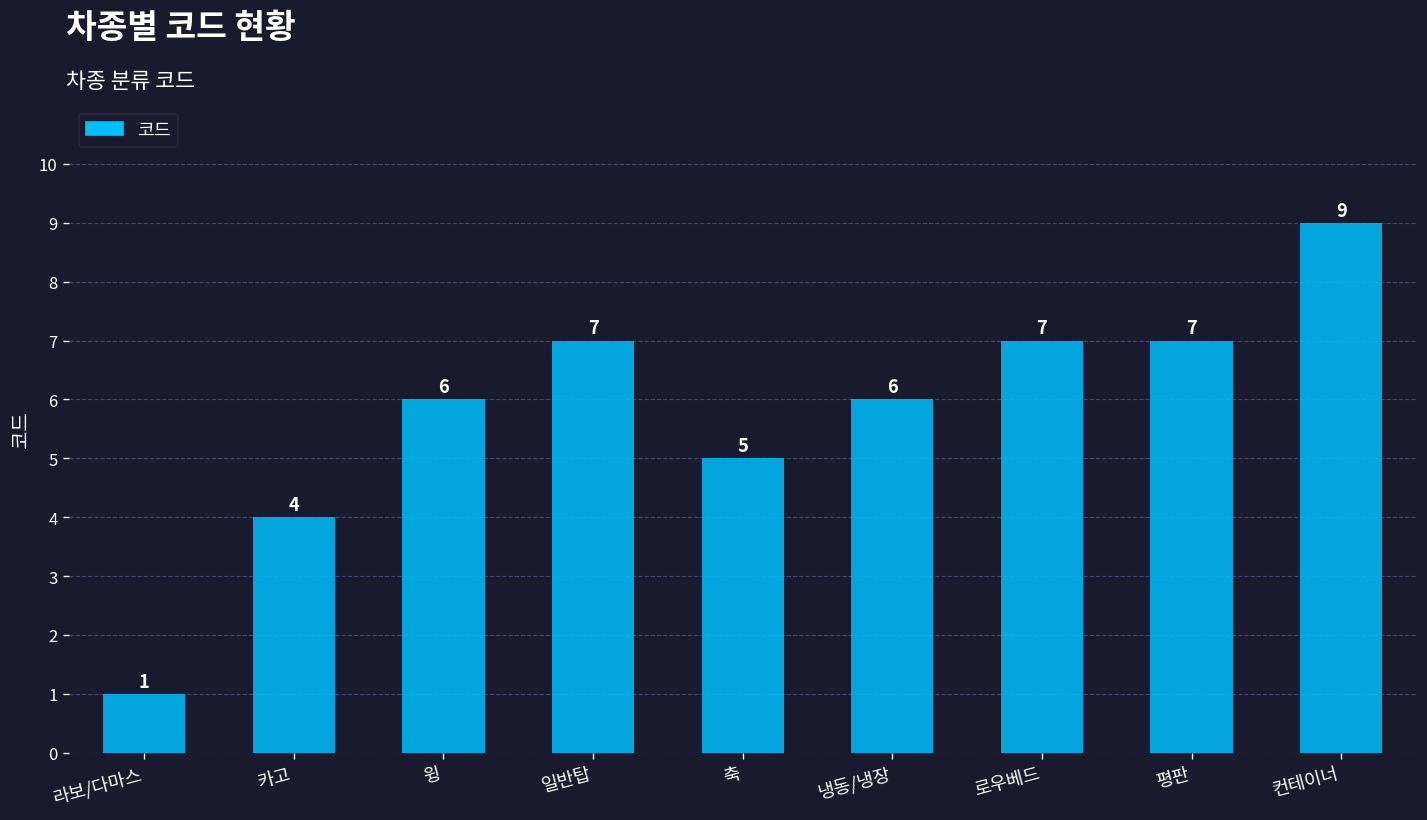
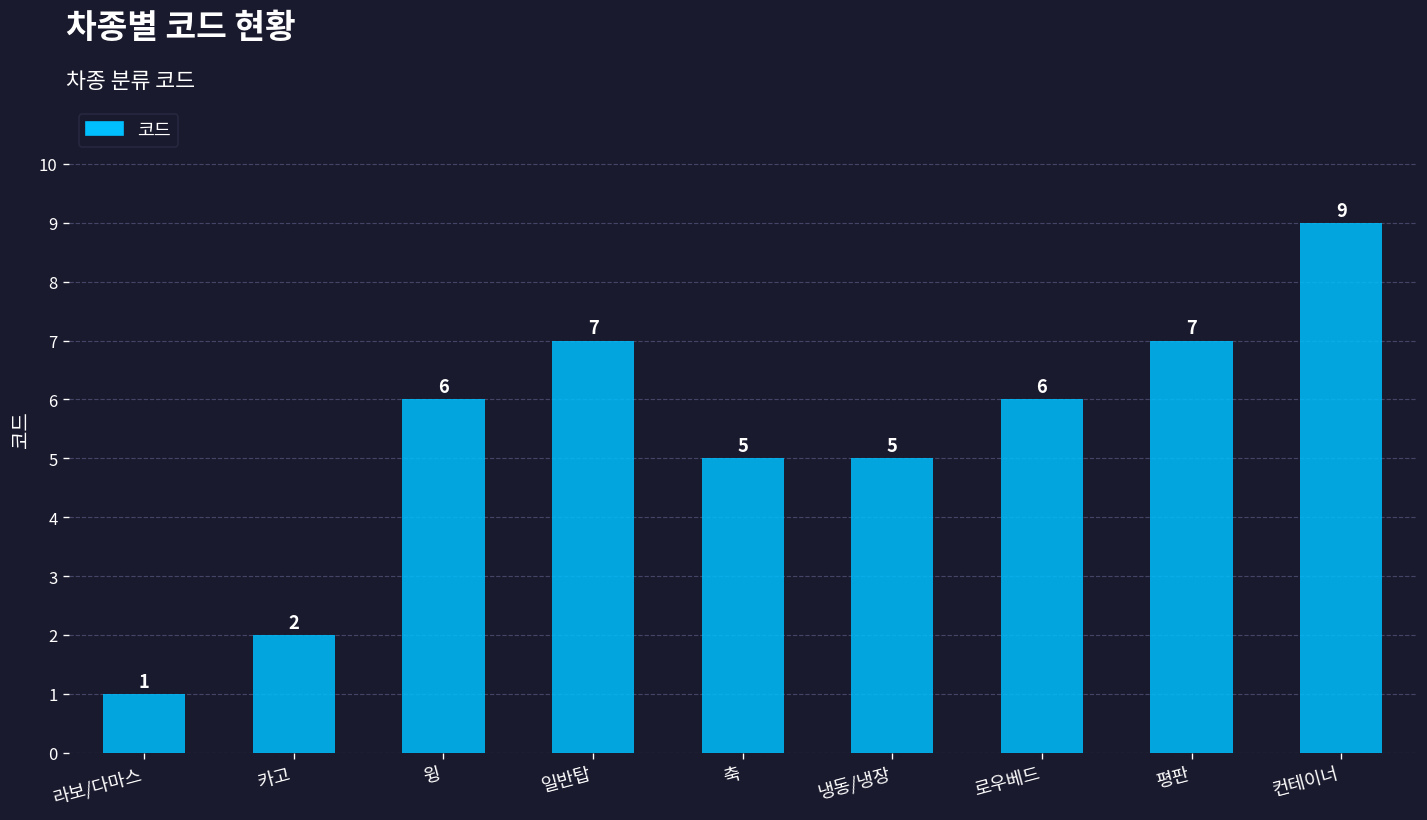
  {
    "라보/다마스": 1,
-   "카고": 4,
+   "카고": 2,
    "윙": 6,
    "일반탑": 7,
    "축": 5,
-   "냉동/냉장": 6,
-   "로우베드": 7,
+   "냉동/냉장": 5,
+   "로우베드": 6,
    "평판": 7,
    "컨테이너": 9
  }
